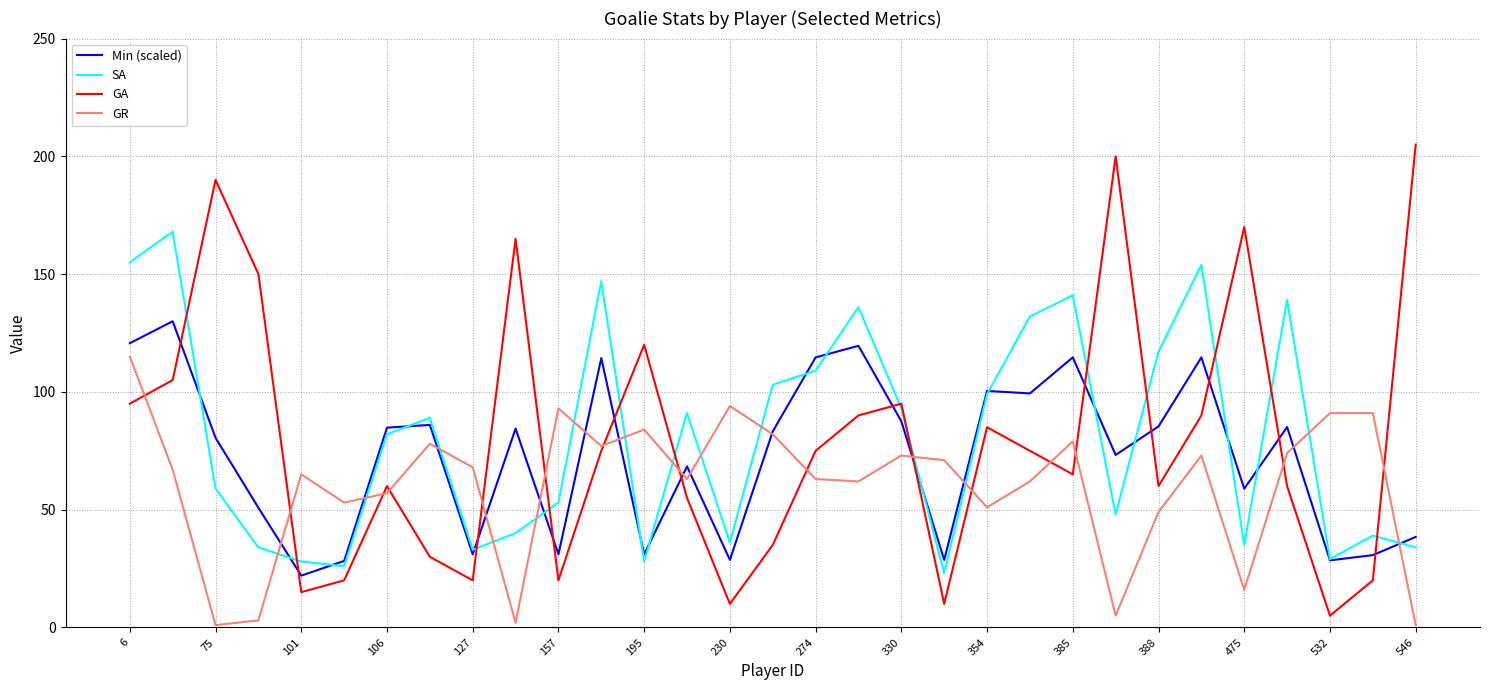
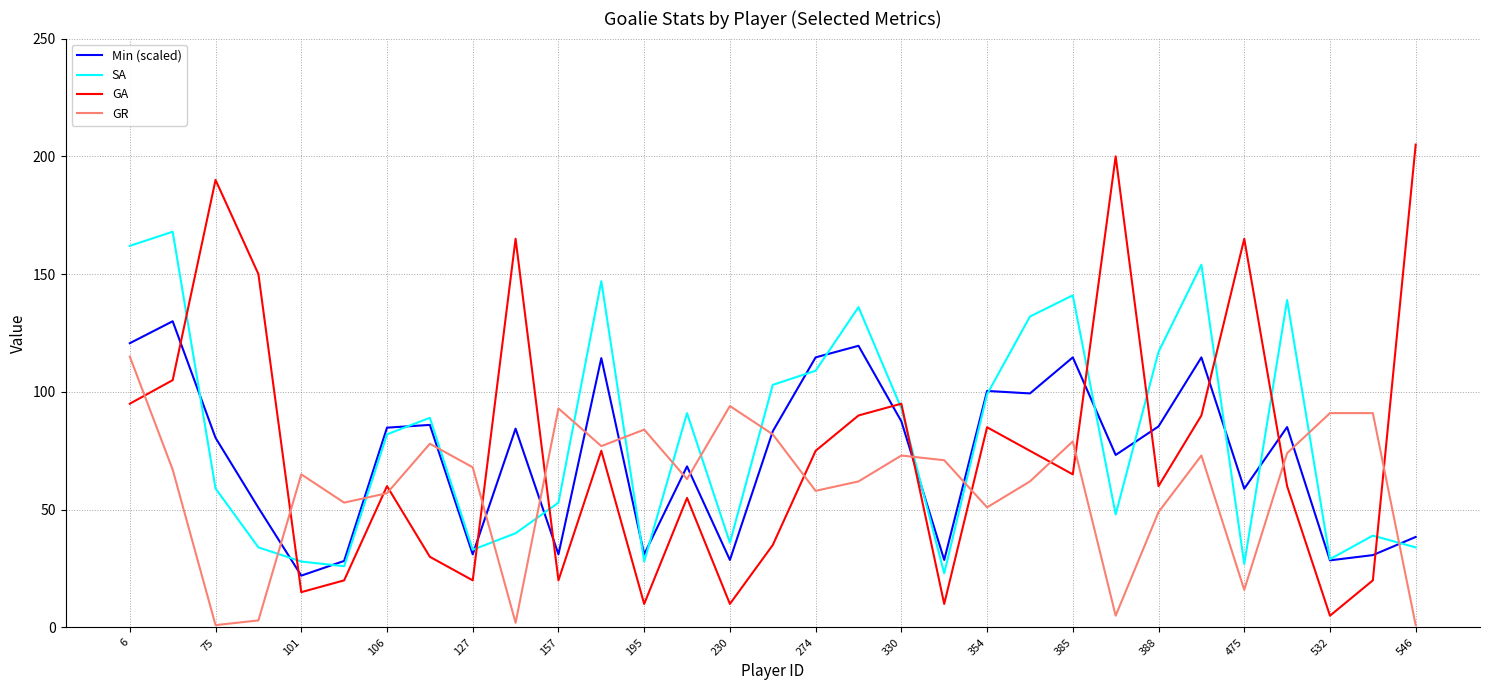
  {
    "Min (scaled)": {
      "6": 121,
      "75": 81,
      "101": 22,
      "106": 85,
      "127": 31,
      "157": 31,
      "195": 31,
      "230": 29,
      "274": 115,
      "330": 88,
      "354": 100,
      "385": 115,
      "388": 85,
      "475": 59,
      "546": 38
    },
    "SA": {
-     "6": 155,
+     "6": 162,
      "75": 59,
      "101": 28,
      "106": 82,
      "127": 33,
      "157": 53,
      "195": 28,
      "230": 36,
      "274": 109,
      "330": 93,
      "354": 99,
      "385": 141,
      "388": 117,
-     "475": 35,
+     "475": 27,
      "546": 34
    },
    "GA": {
      "6": 95,
      "75": 190,
      "101": 15,
      "106": 60,
      "127": 20,
      "157": 20,
-     "195": 120,
+     "195": 10,
      "230": 10,
      "274": 75,
      "330": 95,
      "354": 85,
      "385": 65,
      "388": 60,
-     "475": 170,
+     "475": 165,
      "532": 5,
      "546": 205
    },
    "GR": {
      "6": 115,
      "75": 1,
      "101": 65,
      "106": 57,
      "127": 68,
      "157": 93,
      "195": 84,
      "230": 94,
-     "274": 63,
+     "274": 58,
      "330": 73,
      "354": 51,
      "385": 79,
      "388": 49,
      "475": 16,
      "532": 91,
      "546": 1
    }
  }
